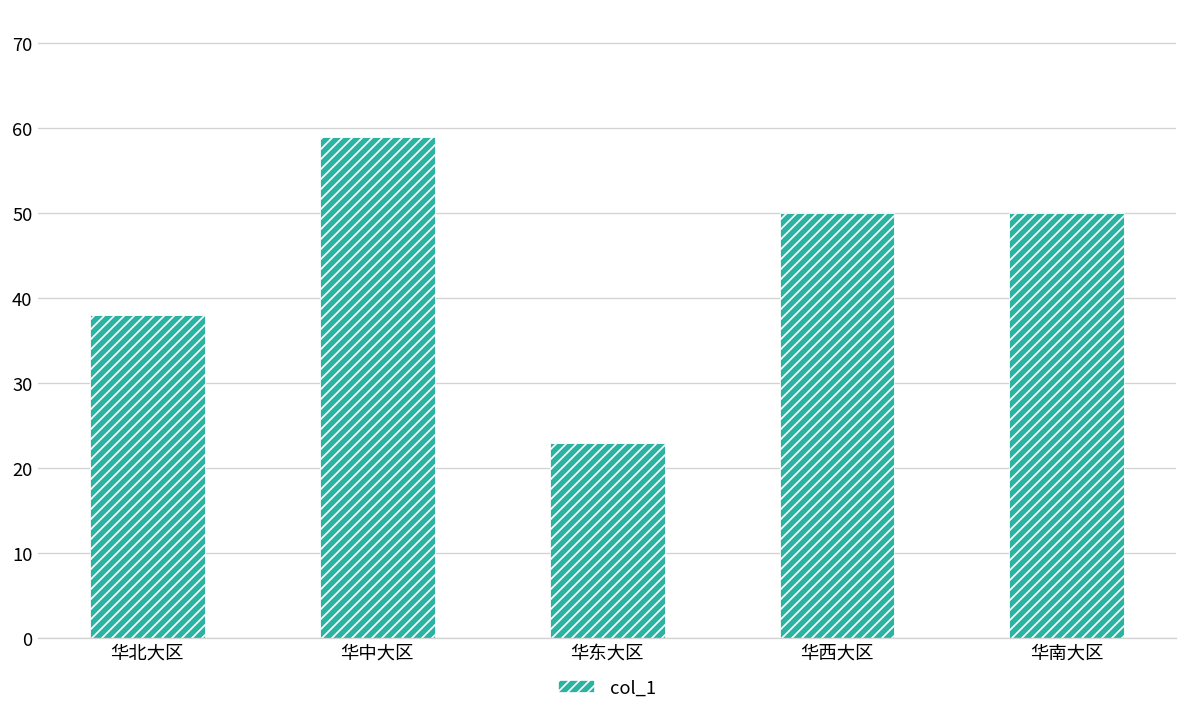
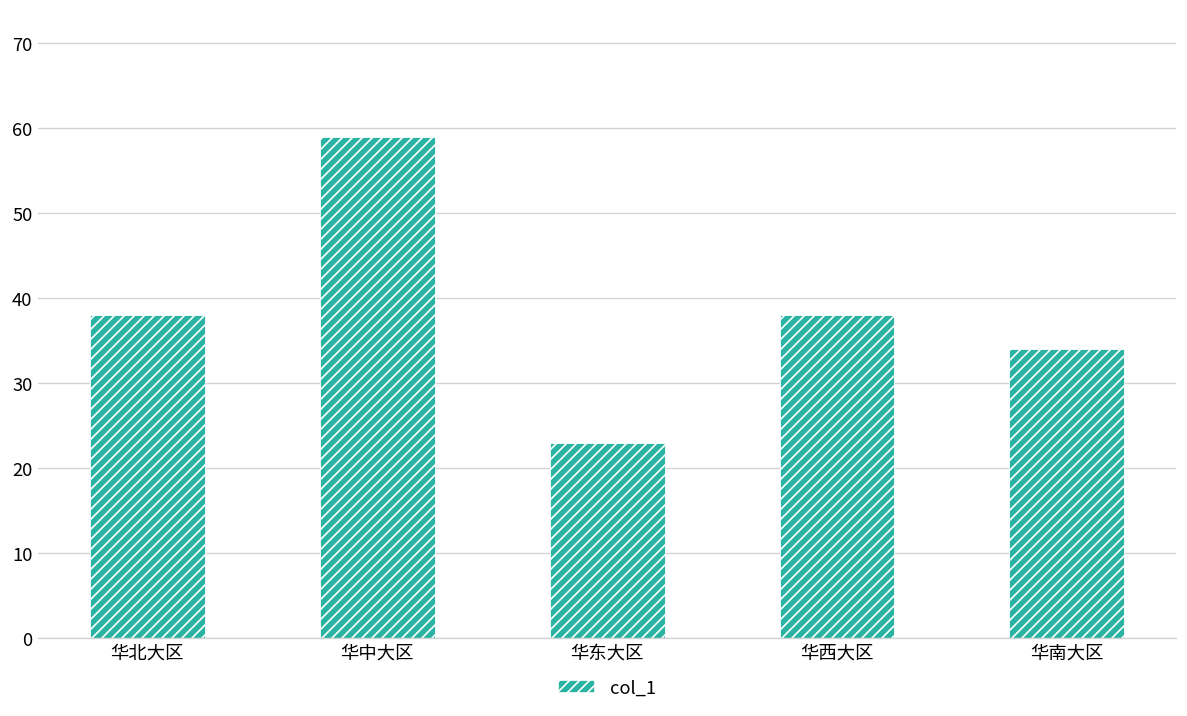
  {
    "华北大区": 38,
    "华中大区": 59,
    "华东大区": 23,
-   "华西大区": 50,
-   "华南大区": 50
+   "华西大区": 38,
+   "华南大区": 34
  }
